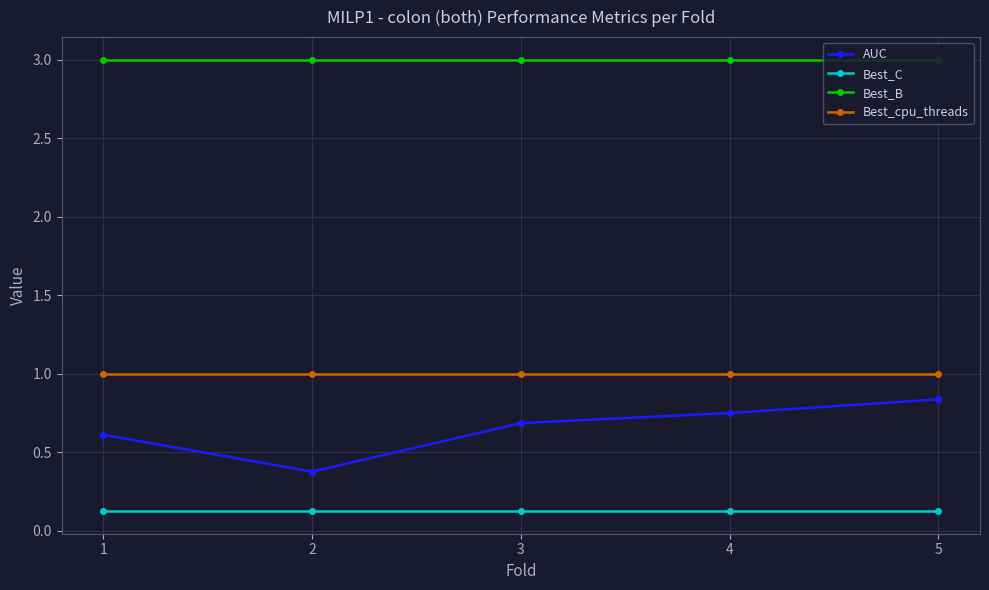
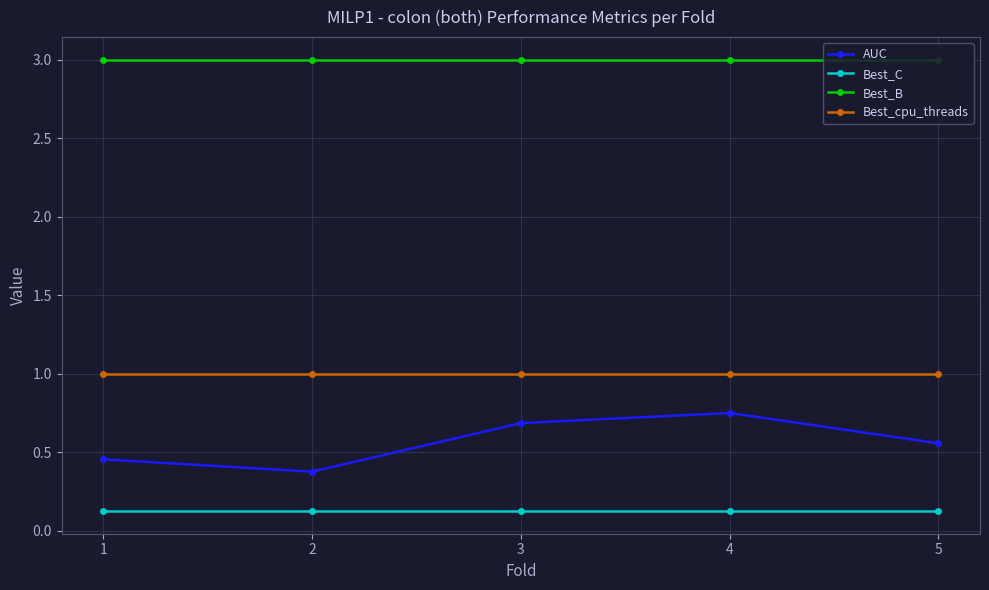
  {
    "AUC": {
-     "1": 0.61,
+     "1": 0.45,
      "2": 0.38,
      "3": 0.69,
      "4": 0.75,
-     "5": 0.84
+     "5": 0.56
    },
    "Best_C": {
      "1": 0.13,
      "2": 0.13,
      "3": 0.13,
      "4": 0.13,
      "5": 0.13
    },
    "Best_B": {
      "1": 3.00,
      "2": 3.00,
      "3": 3.00,
      "4": 3.00
    },
    "Best_cpu_threads": {
      "1": 1.00,
      "2": 1.00,
      "3": 1.00,
      "4": 1.00,
      "5": 1.00
    }
  }
